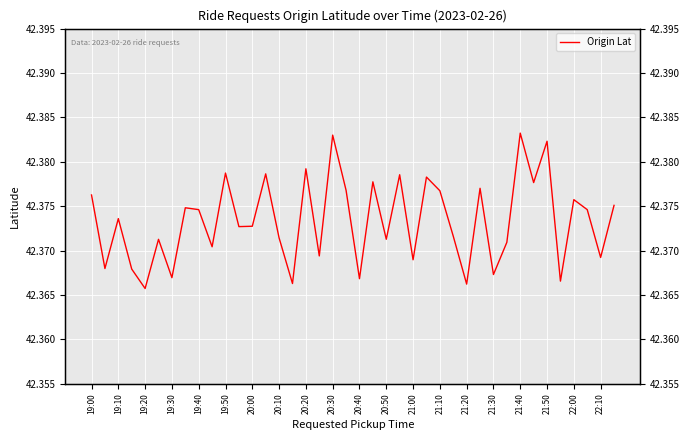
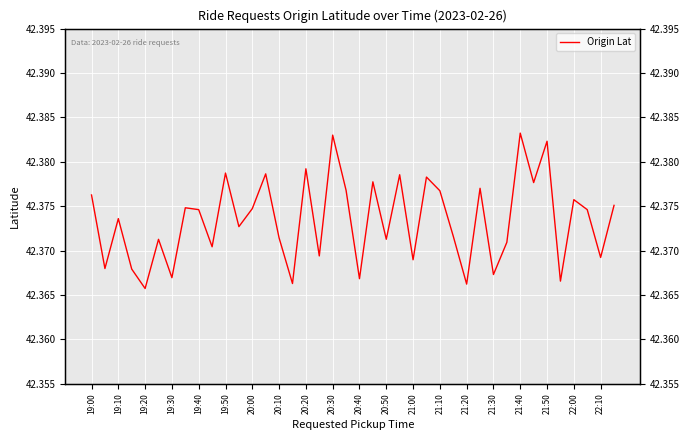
  {
    "19:00": 42.376,
    "19:10": 42.374,
    "19:20": 42.366,
    "19:30": 42.367,
    "19:40": 42.375,
    "19:50": 42.379,
-   "20:00": 42.373,
+   "20:00": 42.375,
    "20:10": 42.371,
    "20:20": 42.379,
    "20:30": 42.383,
    "20:40": 42.367,
    "20:50": 42.371,
    "21:00": 42.369,
    "21:10": 42.377,
    "21:20": 42.366,
    "21:30": 42.367,
    "21:40": 42.383,
    "21:50": 42.382,
    "22:00": 42.376,
    "22:10": 42.369
  }
